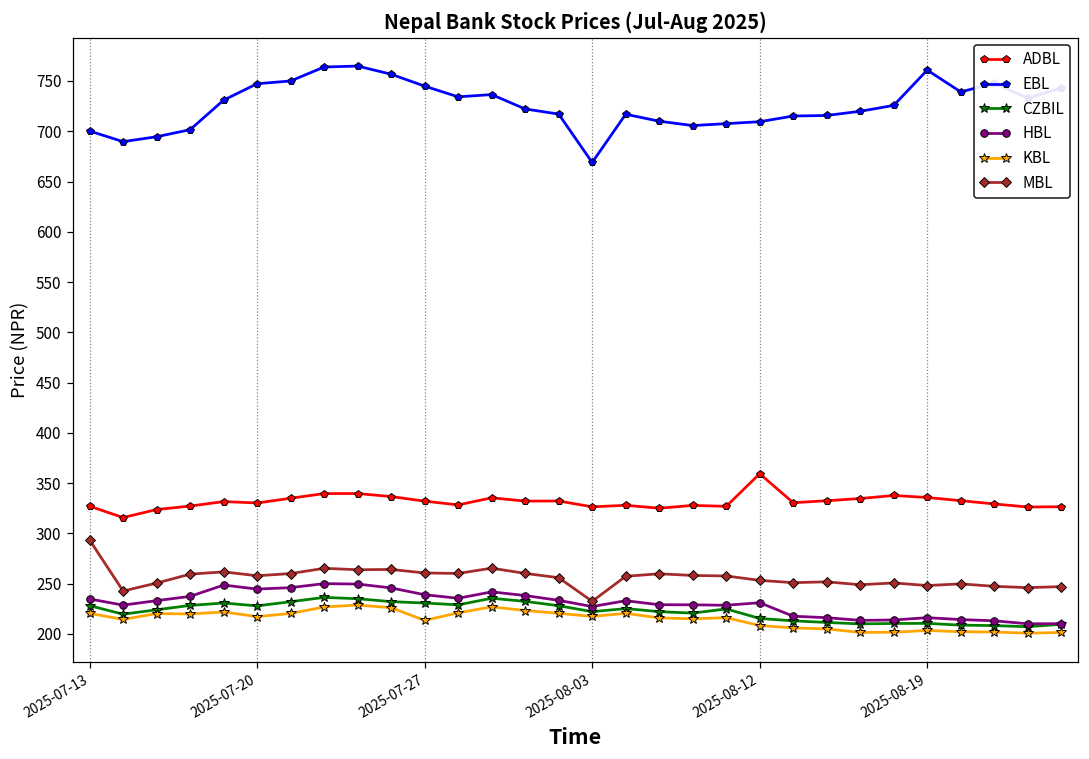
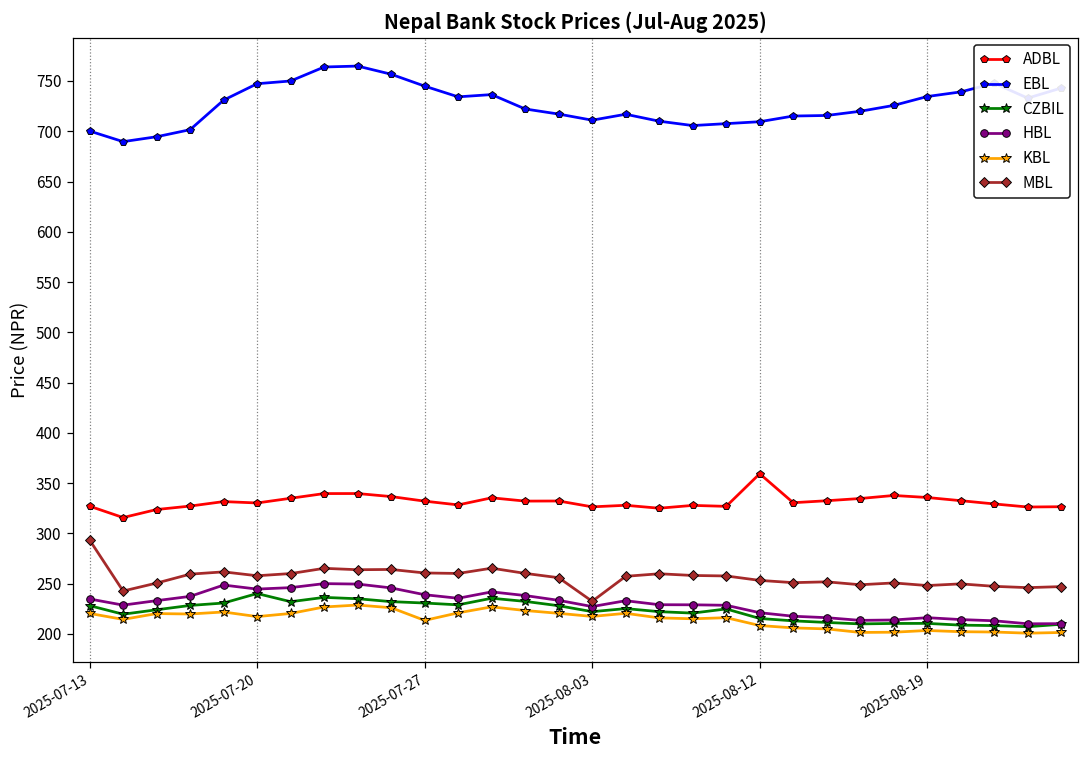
  {
    "ADBL": {
      "2025-07-13": 330,
      "2025-07-20": 330,
      "2025-07-27": 330,
      "2025-08-03": 330,
      "2025-08-12": 360,
      "2025-08-19": 340
    },
    "EBL": {
      "2025-07-13": 700,
      "2025-07-20": 750,
      "2025-07-27": 740,
-     "2025-08-03": 670,
+     "2025-08-03": 710,
      "2025-08-12": 710,
-     "2025-08-19": 760
+     "2025-08-19": 730
    },
    "CZBIL": {
      "2025-07-13": 230,
-     "2025-07-20": 230,
+     "2025-07-20": 240,
      "2025-07-27": 230,
      "2025-08-03": 220,
      "2025-08-12": 220,
      "2025-08-19": 210
    },
    "HBL": {
      "2025-07-13": 230,
      "2025-07-20": 240,
      "2025-07-27": 240,
      "2025-08-03": 230,
-     "2025-08-12": 230,
+     "2025-08-12": 220,
      "2025-08-19": 220
    },
    "KBL": {
      "2025-07-13": 220,
      "2025-07-20": 220,
      "2025-07-27": 210,
      "2025-08-03": 220,
      "2025-08-12": 210,
      "2025-08-19": 200
    },
    "MBL": {
      "2025-07-13": 290,
      "2025-07-20": 260,
      "2025-07-27": 260,
      "2025-08-03": 230,
      "2025-08-12": 250,
      "2025-08-19": 250
    }
  }
